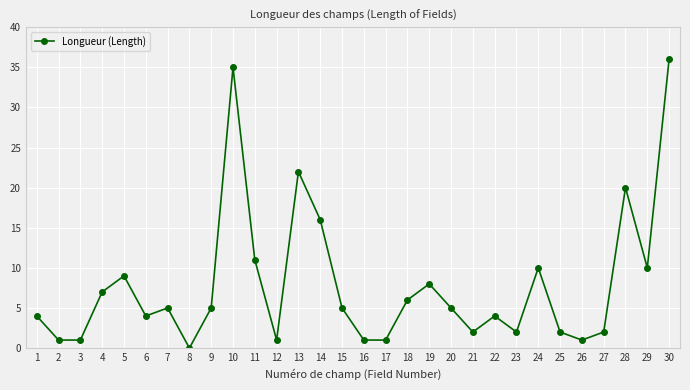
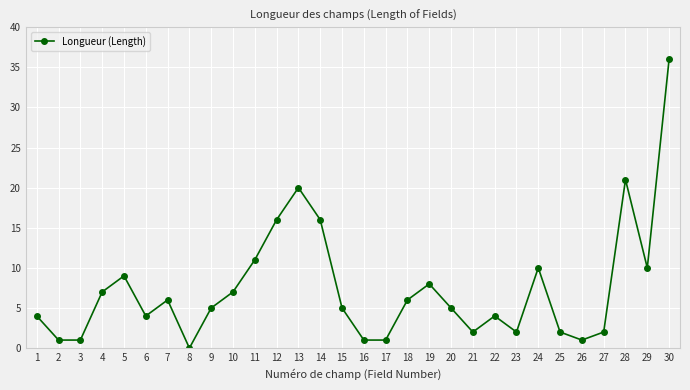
  {
    "1": 4,
    "2": 1,
    "3": 1,
    "4": 7,
    "5": 9,
    "6": 4,
-   "7": 5,
+   "7": 6,
    "8": 0,
    "9": 5,
-   "10": 35,
+   "10": 7,
    "11": 11,
-   "12": 1,
-   "13": 22,
+   "12": 16,
+   "13": 20,
    "14": 16,
    "15": 5,
    "16": 1,
    "17": 1,
    "18": 6,
    "19": 8,
    "20": 5,
    "21": 2,
    "22": 4,
    "23": 2,
    "24": 10,
    "25": 2,
    "26": 1,
    "27": 2,
-   "28": 20,
+   "28": 21,
    "29": 10,
    "30": 36
  }
